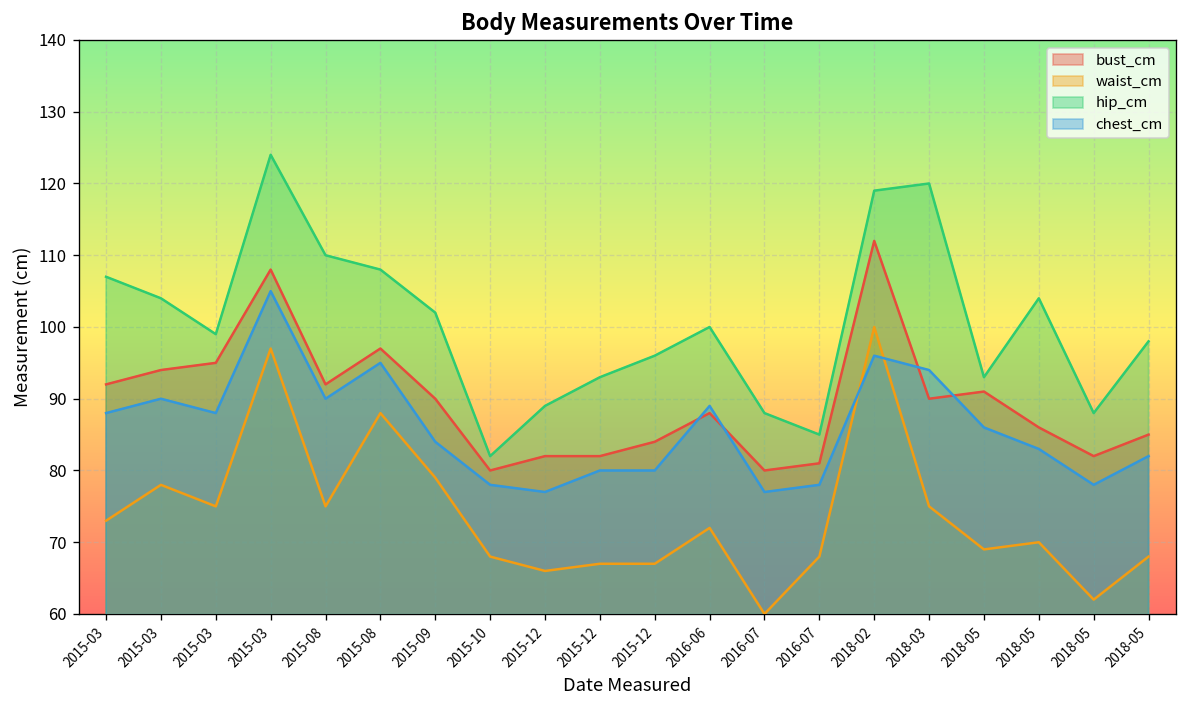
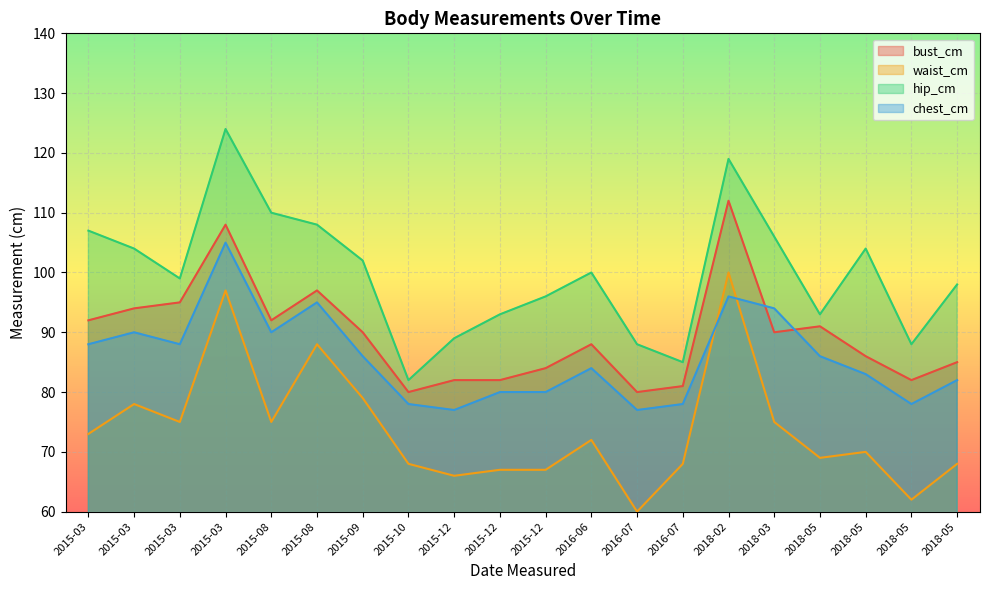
  {
    "hip_cm": {
      "2015-09": 102,
      "2015-10": 82,
      "2016-06": 100,
      "2018-02": 119,
-     "2018-03": 120
+     "2018-03": 106
    },
    "chest_cm": {
-     "2015-09": 84,
+     "2015-09": 86,
      "2015-10": 78,
-     "2016-06": 89,
+     "2016-06": 84,
      "2018-02": 96,
      "2018-03": 94
    }
  }
